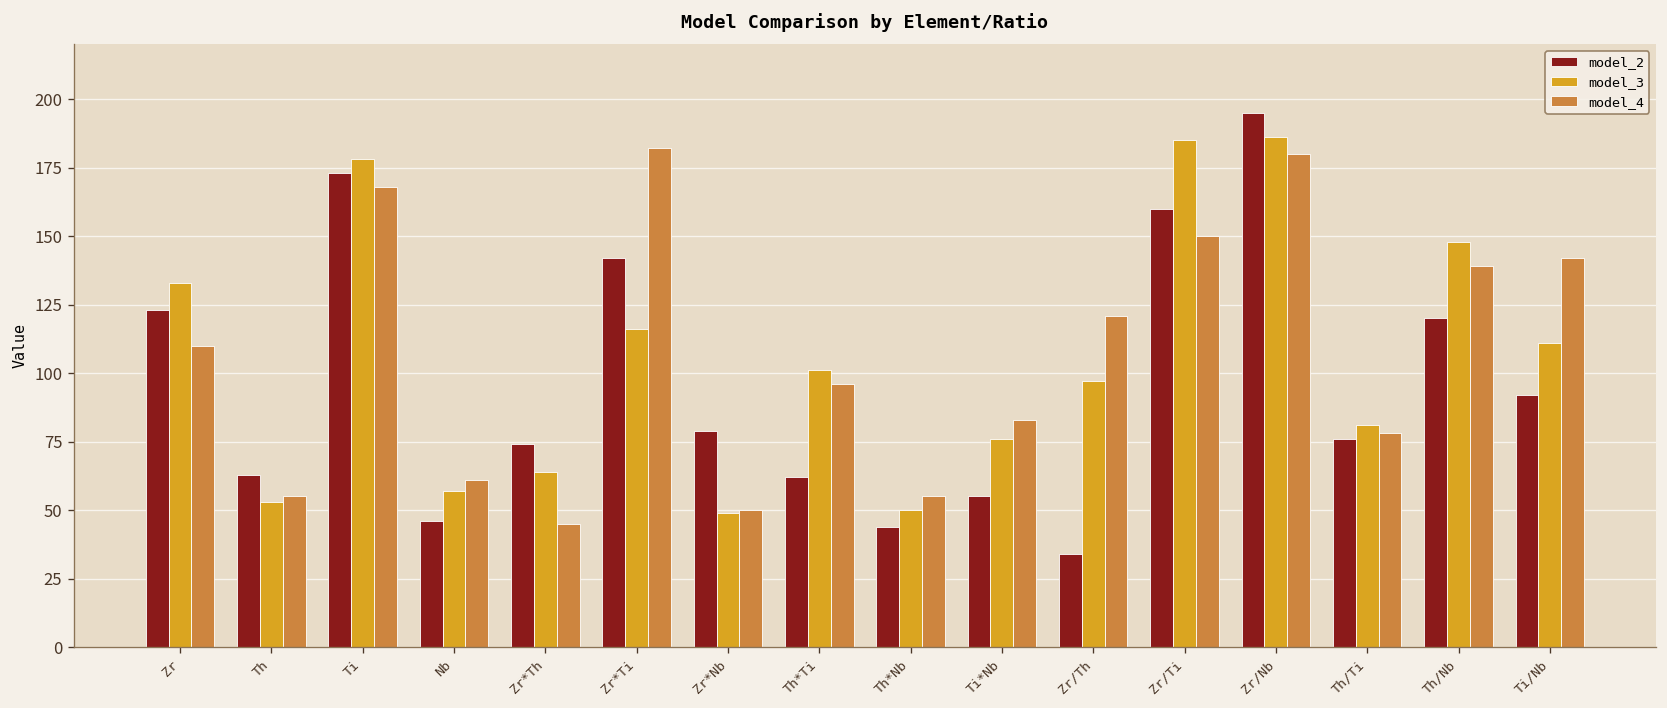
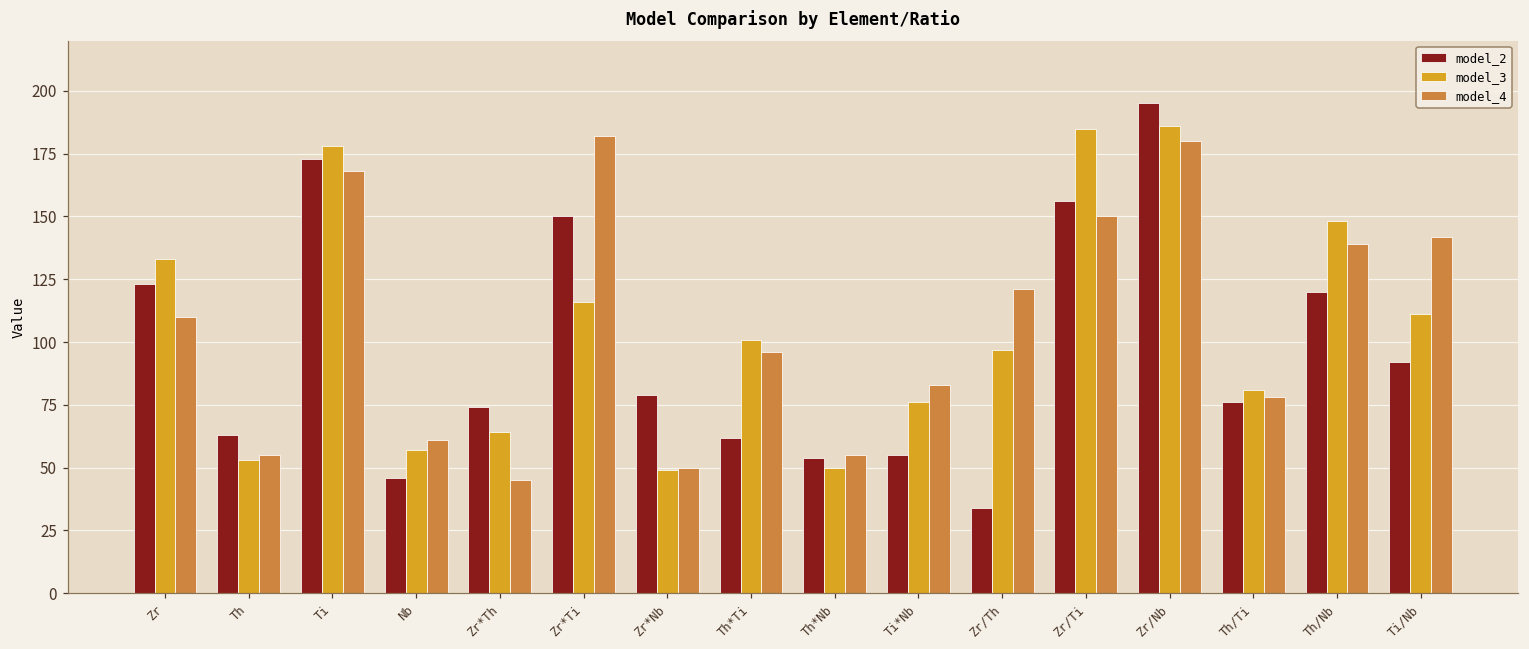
  {
    "model_2": {
      "Zr": 123,
      "Th": 63,
      "Ti": 173,
      "Nb": 46,
      "Zr*Th": 74,
-     "Zr*Ti": 142,
+     "Zr*Ti": 150,
      "Zr*Nb": 79,
      "Th*Ti": 62,
-     "Th*Nb": 44,
+     "Th*Nb": 54,
      "Ti*Nb": 55,
      "Zr/Th": 34,
-     "Zr/Ti": 160,
+     "Zr/Ti": 156,
      "Zr/Nb": 195,
      "Th/Ti": 76,
      "Th/Nb": 120,
      "Ti/Nb": 92
    }
  }
